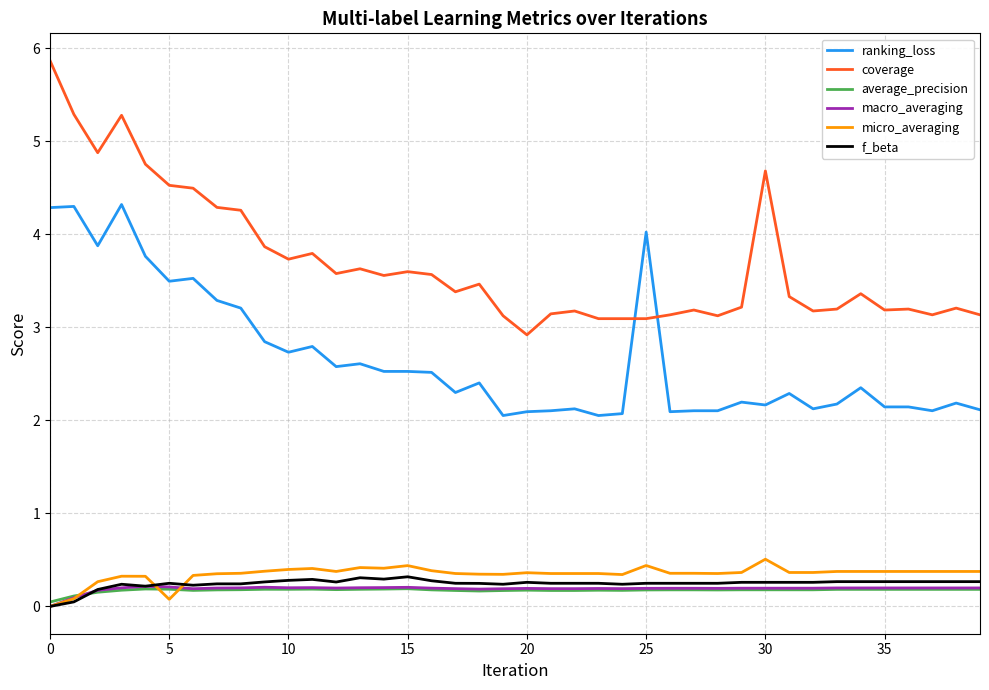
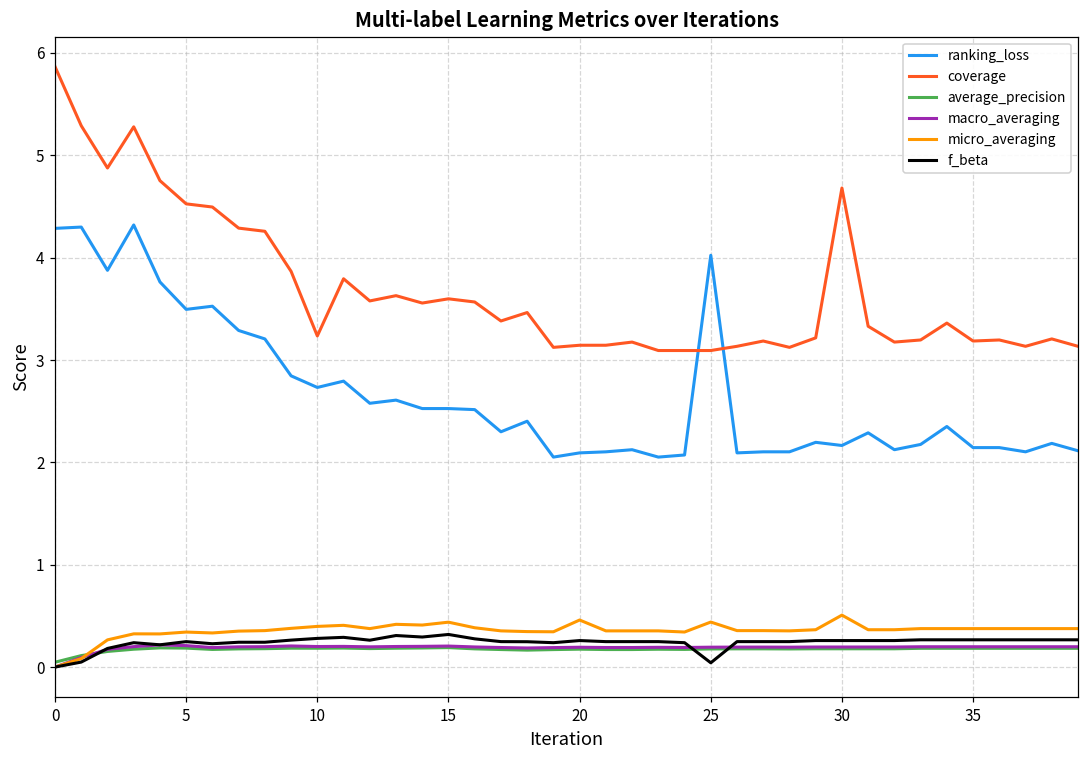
  {
    "ranking_loss": {
      "0": 4.3,
      "5": 3.5,
      "10": 2.7,
      "15": 2.5,
      "20": 2.1,
      "25": 4.0,
      "30": 2.2,
      "35": 2.1
    },
    "coverage": {
      "0": 5.9,
      "5": 4.5,
-     "10": 3.7,
+     "10": 3.2,
      "15": 3.6,
-     "20": 2.9,
+     "20": 3.1,
      "25": 3.1,
      "30": 4.7,
      "35": 3.2
    },
    "average_precision": {
      "0": 0.0
    },
    "micro_averaging": {
-     "5": 0.1,
+     "5": 0.3,
      "10": 0.4,
      "15": 0.4,
-     "20": 0.4,
+     "20": 0.5,
      "25": 0.4,
      "30": 0.5,
      "35": 0.4
    },
    "f_beta": {
      "5": 0.2,
      "10": 0.3,
      "15": 0.3,
      "20": 0.3,
-     "25": 0.2,
+     "25": 0.0,
      "30": 0.3,
      "35": 0.3
    }
  }
